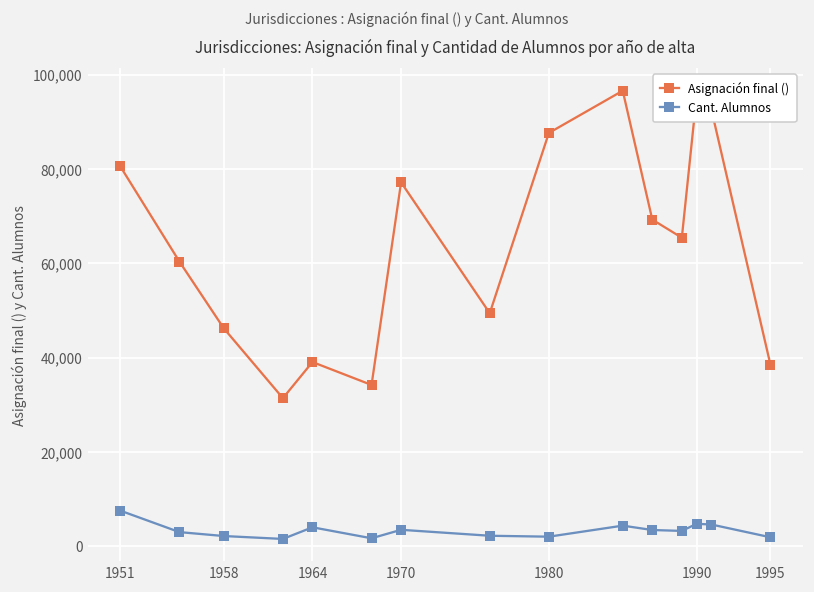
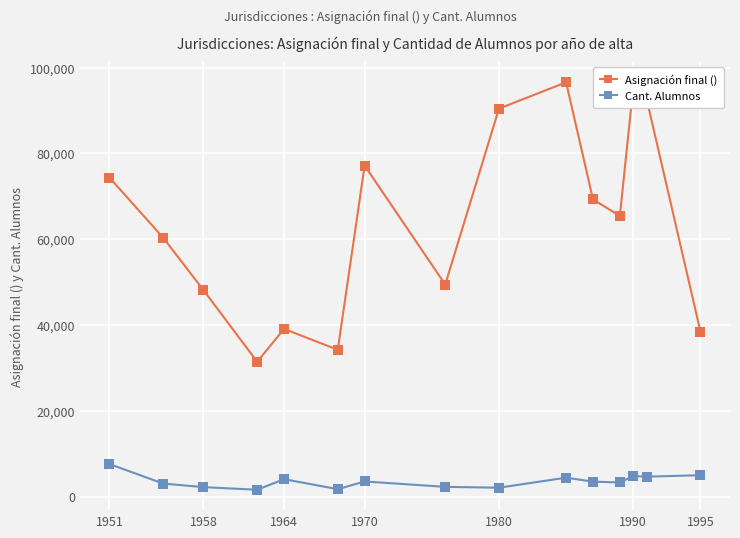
  {
    "Asignación final ()": {
-     "1951": "81,000",
-     "1958": "46,000",
+     "1951": "74,000",
+     "1958": "48,000",
      "1964": "39,000",
      "1970": "77,000",
-     "1980": "88,000",
+     "1980": "90,000",
      "1995": "38,000"
    },
    "Cant. Alumnos": {
      "1951": "8,000",
      "1958": "2,000",
      "1964": "4,000",
      "1970": "4,000",
      "1980": "2,000",
      "1990": "5,000",
-     "1995": "2,000"
+     "1995": "5,000"
    }
  }
